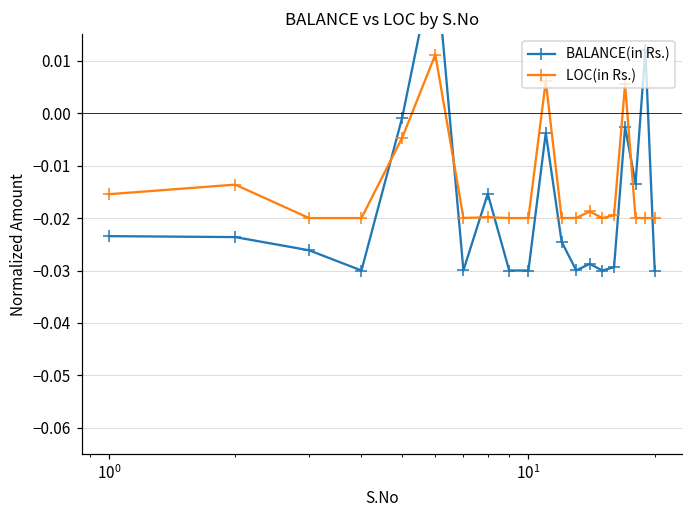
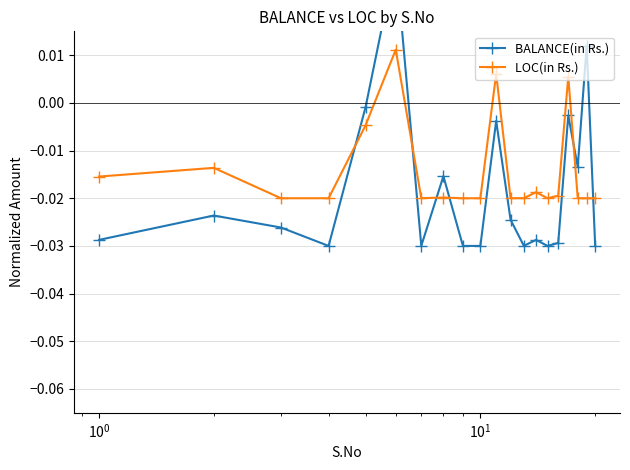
  {
    "BALANCE(in Rs.)": {
-     "10^0": -0.023,
+     "10^0": -0.029,
      "10^1": -0.030
    },
    "LOC(in Rs.)": {
      "10^0": -0.015,
      "10^1": -0.020
    }
  }
